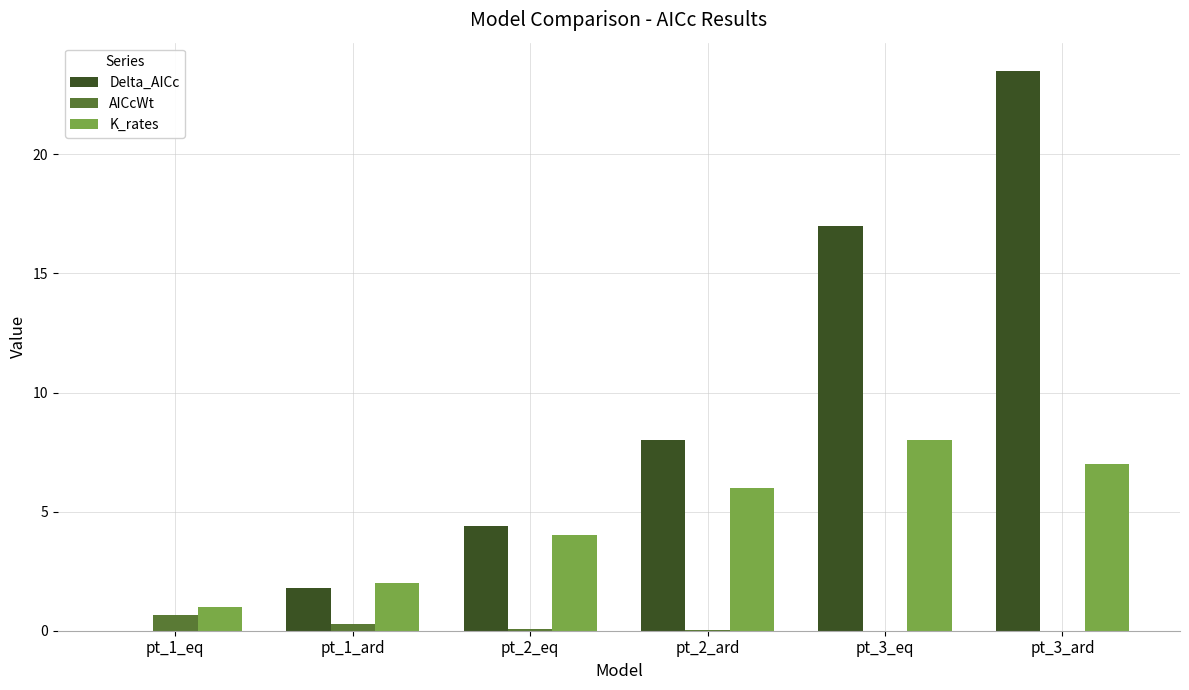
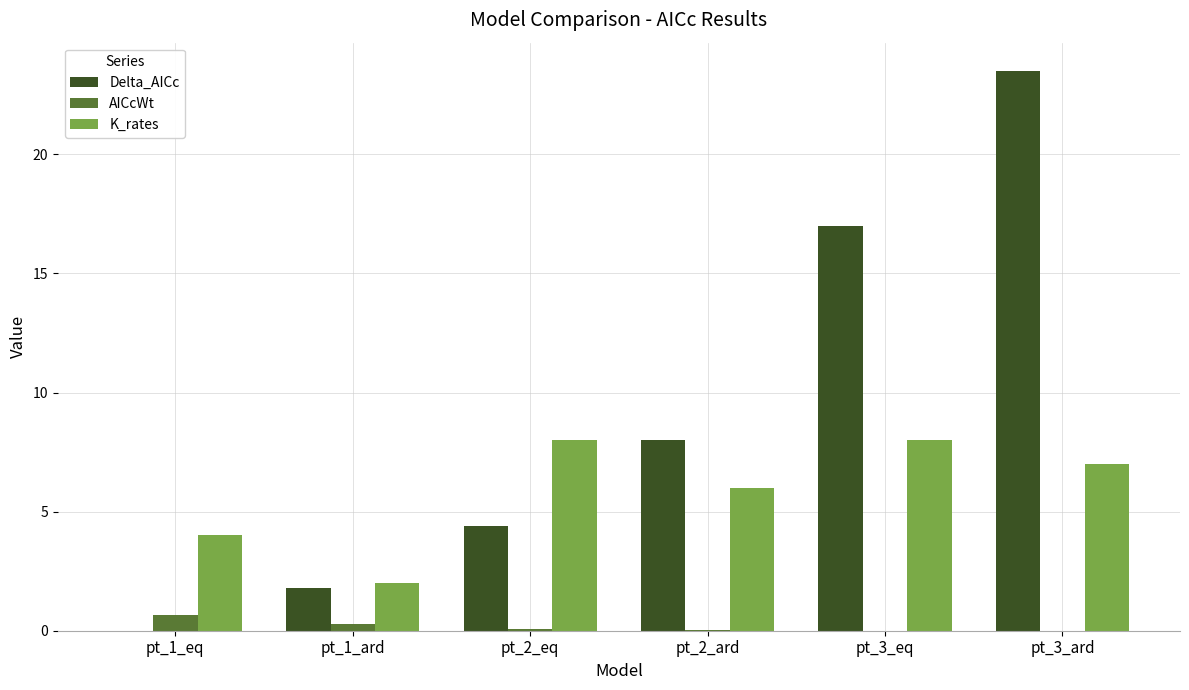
  {
    "K_rates": {
-     "pt_1_eq": 1,
+     "pt_1_eq": 4,
      "pt_1_ard": 2,
-     "pt_2_eq": 4,
+     "pt_2_eq": 8,
      "pt_2_ard": 6,
      "pt_3_eq": 8,
      "pt_3_ard": 7
    }
  }
